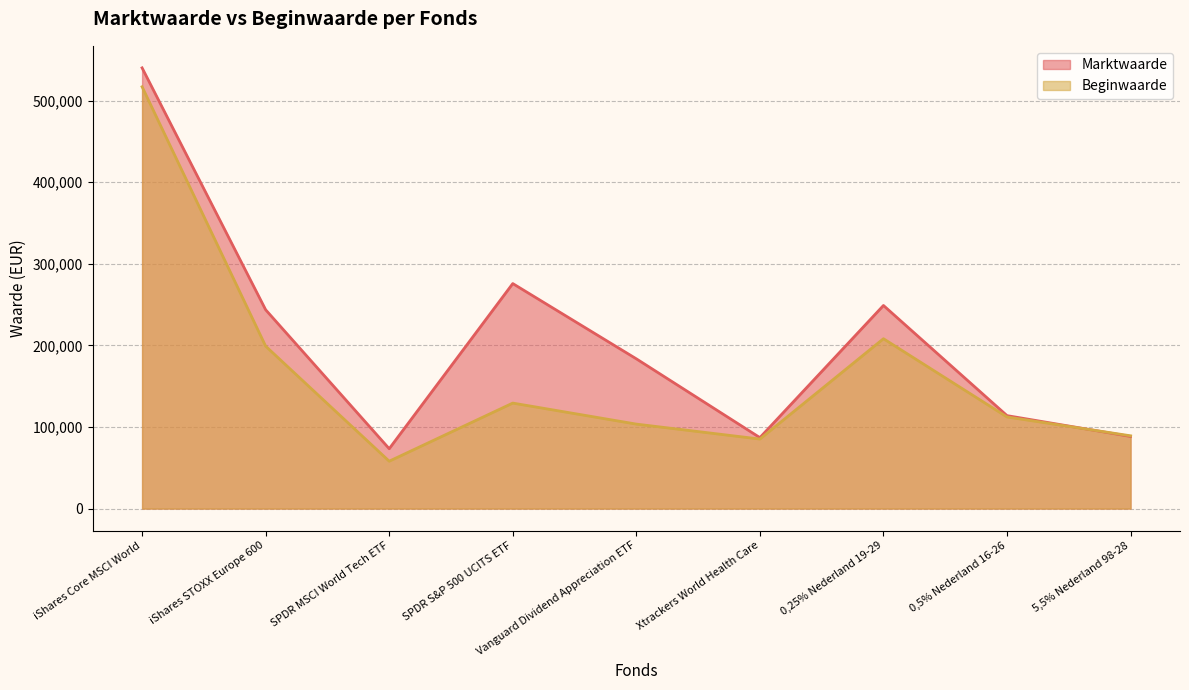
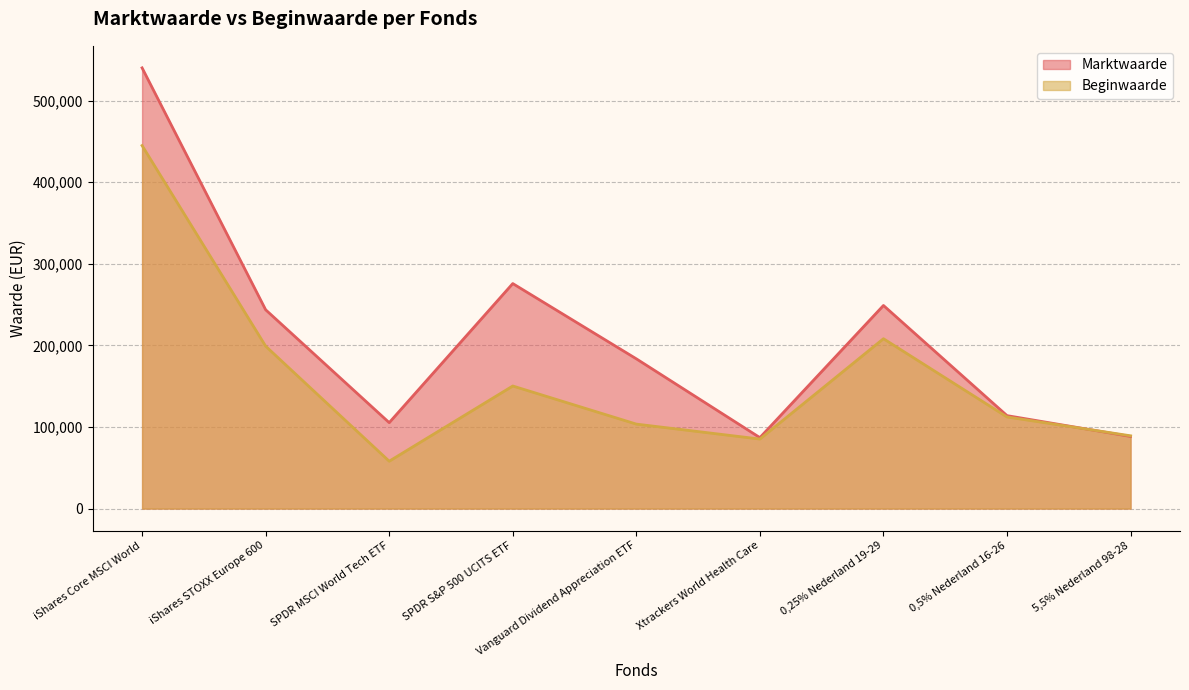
  {
    "Marktwaarde": {
      "iShares Core MSCI World": "540,000",
      "iShares STOXX Europe 600": "240,000",
-     "SPDR MSCI World Tech ETF": "70,000",
+     "SPDR MSCI World Tech ETF": "110,000",
      "SPDR S&P 500 UCITS ETF": "280,000",
      "Vanguard Dividend Appreciation ETF": "180,000",
      "0,25% Nederland 19-29": "250,000"
    },
    "Beginwaarde": {
-     "iShares Core MSCI World": "520,000",
+     "iShares Core MSCI World": "440,000",
      "iShares STOXX Europe 600": "200,000",
      "SPDR MSCI World Tech ETF": "60,000",
-     "SPDR S&P 500 UCITS ETF": "130,000",
+     "SPDR S&P 500 UCITS ETF": "150,000",
      "Vanguard Dividend Appreciation ETF": "100,000",
      "0,25% Nederland 19-29": "210,000"
    }
  }
